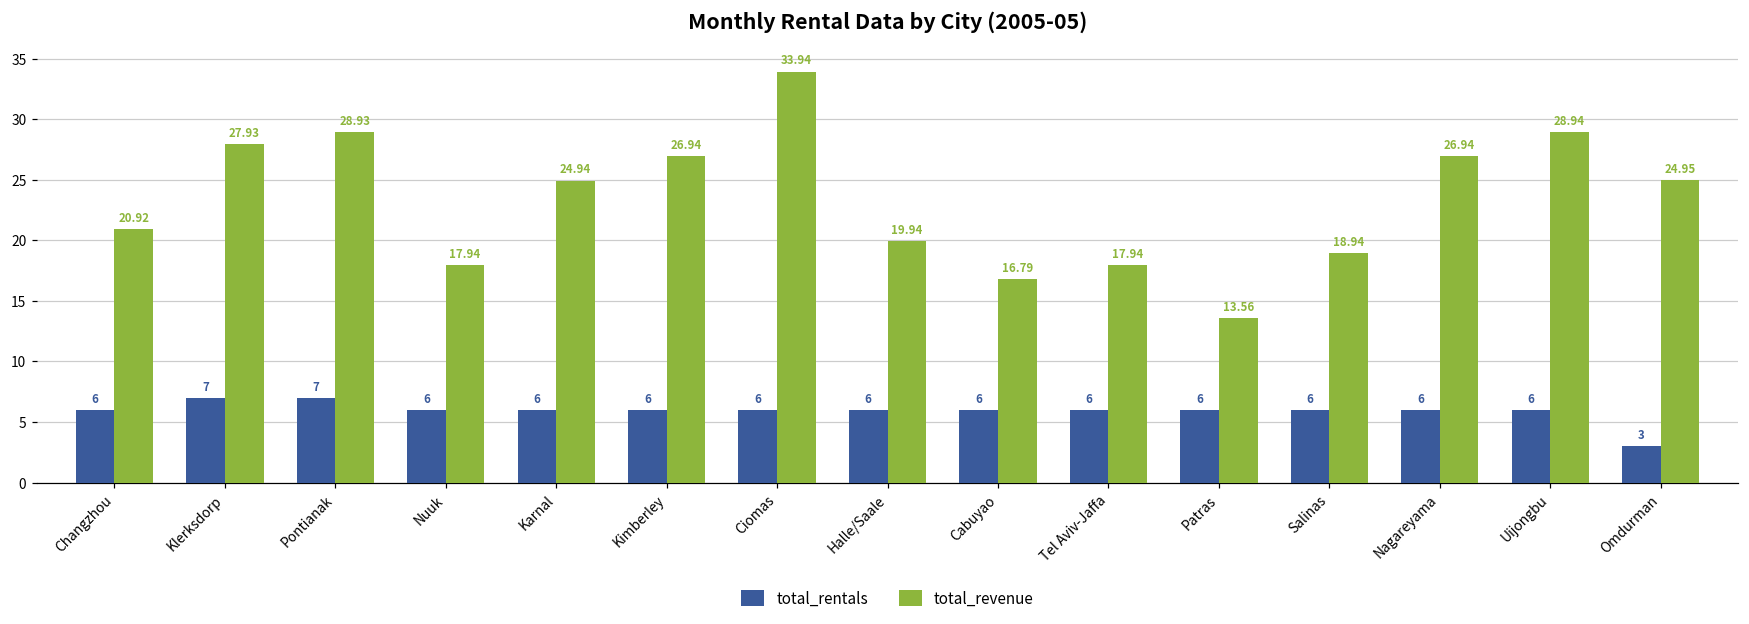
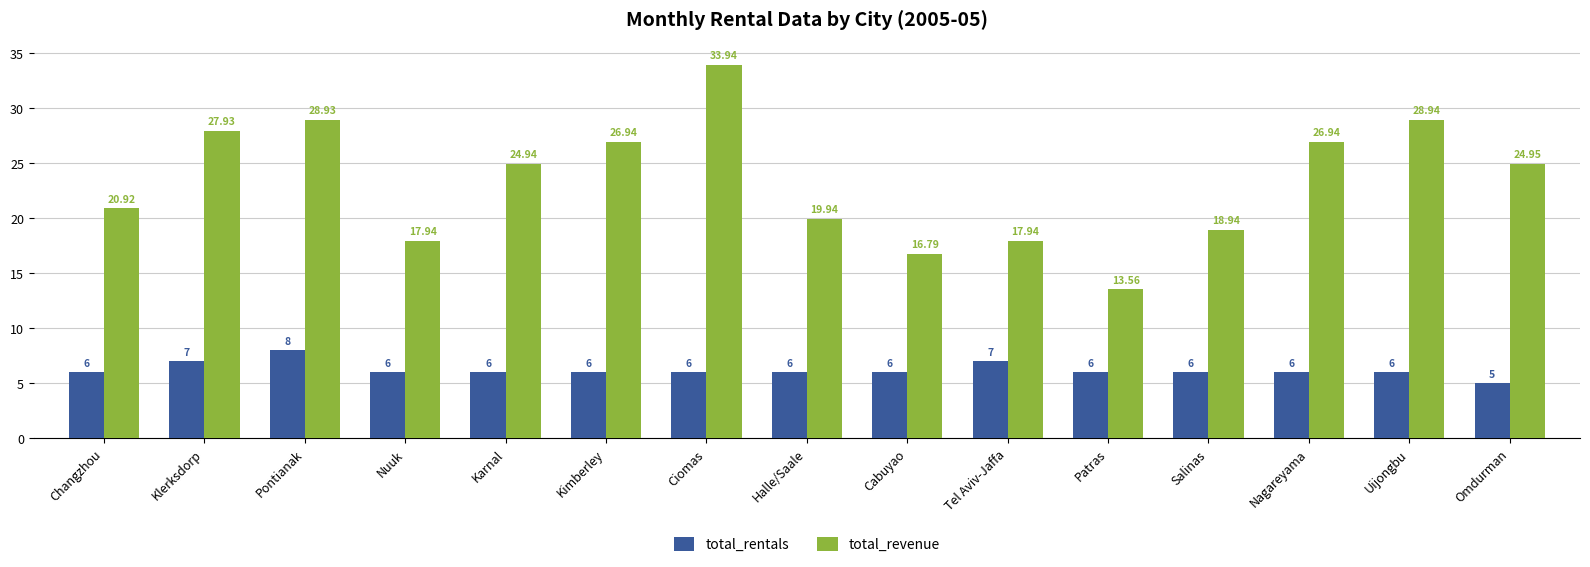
  {
    "total_rentals": {
      "Changzhou": 6,
      "Klerksdorp": 7,
-     "Pontianak": 7,
+     "Pontianak": 8,
      "Nuuk": 6,
      "Karnal": 6,
      "Kimberley": 6,
      "Ciomas": 6,
      "Halle/Saale": 6,
      "Cabuyao": 6,
-     "Tel Aviv-Jaffa": 6,
+     "Tel Aviv-Jaffa": 7,
      "Patras": 6,
      "Salinas": 6,
      "Nagareyama": 6,
      "Uijongbu": 6,
-     "Omdurman": 3
+     "Omdurman": 5
    },
    "total_revenue": {
      "Changzhou": 20.92,
      "Klerksdorp": 27.93,
      "Pontianak": 28.93,
      "Nuuk": 17.94,
      "Karnal": 24.94,
      "Kimberley": 26.94,
      "Ciomas": 33.94,
      "Halle/Saale": 19.94,
      "Cabuyao": 16.79,
      "Tel Aviv-Jaffa": 17.94,
      "Patras": 13.56,
      "Salinas": 18.94,
      "Nagareyama": 26.94,
      "Uijongbu": 28.94,
      "Omdurman": 24.95
    }
  }
